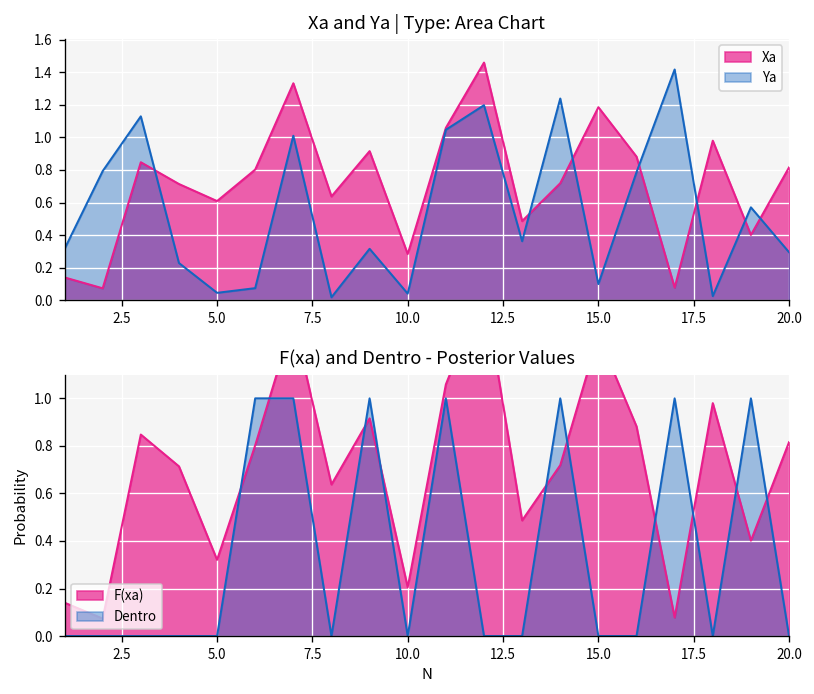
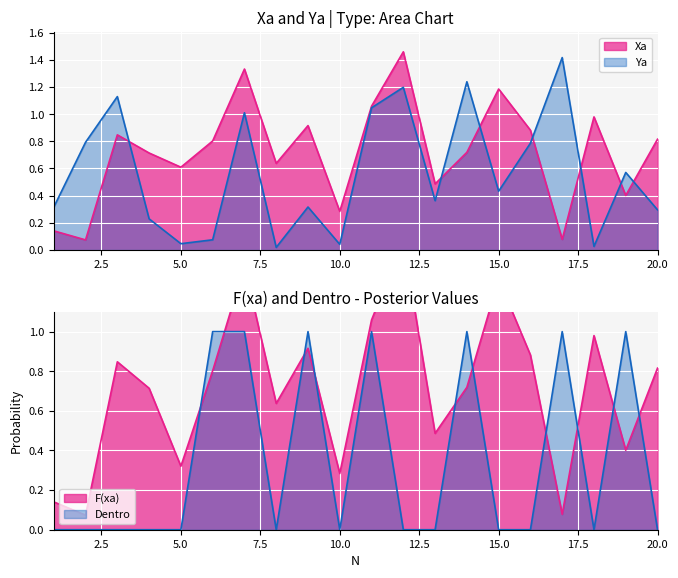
  {
    "Xa and Ya | Type: Area Chart": {
      "Xa": {
        "5.0": 0.61,
        "10.0": 0.28,
        "15.0": 1.19,
        "20.0": 0.82
      },
      "Ya": {
        "5.0": 0.05,
        "10.0": 0.04,
-       "15.0": 0.10,
+       "15.0": 0.43,
        "20.0": 0.30
      }
    },
    "F(xa) and Dentro - Posterior Values": {
      "F(xa)": {
        "5.0": 0.32,
-       "10.0": 0.20,
+       "10.0": 0.28,
        "20.0": 0.82
      },
      "Dentro": {
        "5.0": 0.00,
        "10.0": 0.00,
        "15.0": 0.00,
        "20.0": 0.00
      }
    }
  }
